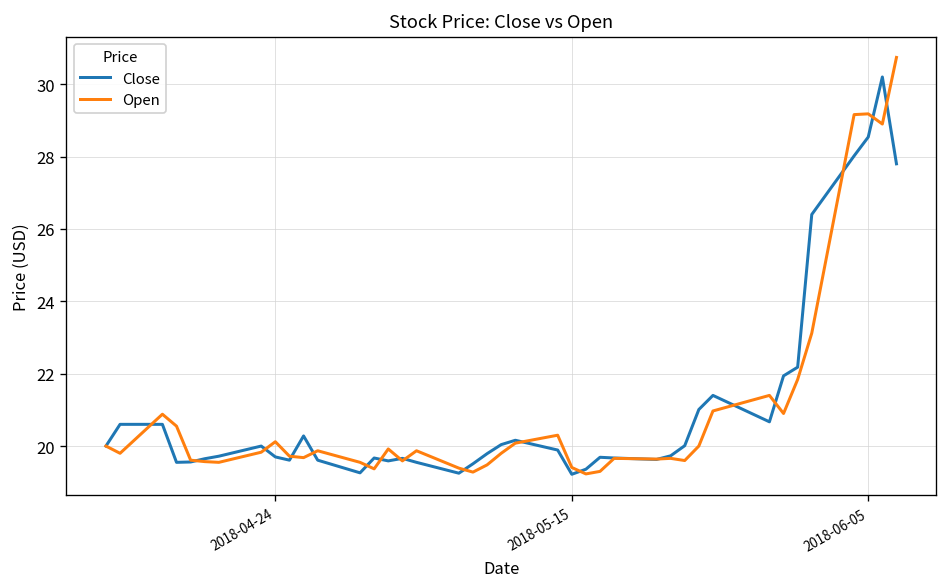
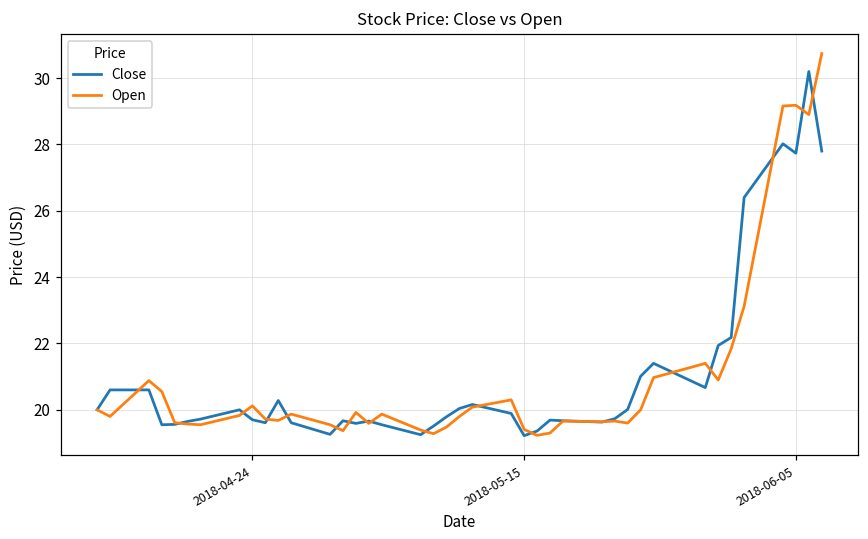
  {
    "Close": {
      "2018-04-24": 19.7,
      "2018-05-15": 19.2,
-     "2018-06-05": 28.5
+     "2018-06-05": 27.7
    },
    "Open": {
      "2018-04-24": 20.1,
      "2018-05-15": 19.4,
      "2018-06-05": 29.2
    }
  }
